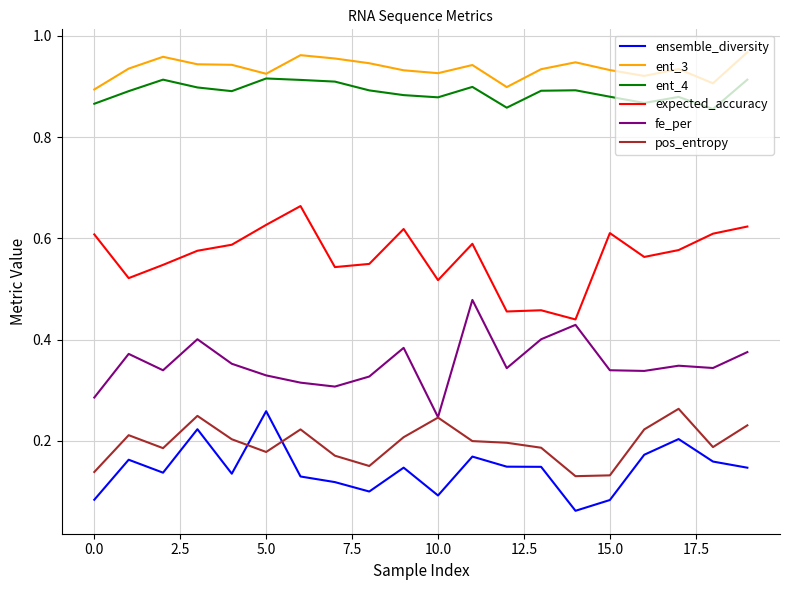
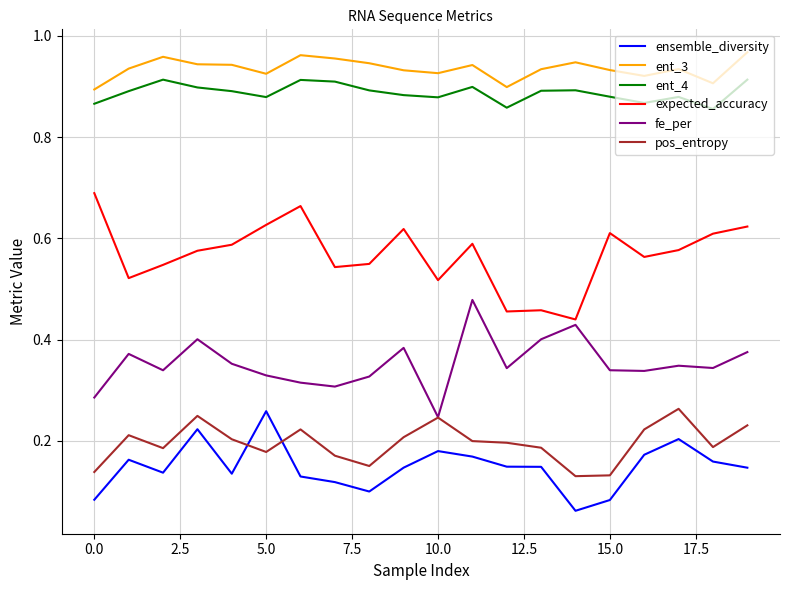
  {
    "ensemble_diversity": {
      "0.0": 0.08,
      "5.0": 0.26,
-     "10.0": 0.09,
+     "10.0": 0.18,
      "15.0": 0.08
    },
    "ent_3": {
      "0.0": 0.89,
      "5.0": 0.93,
      "10.0": 0.93,
      "15.0": 0.93
    },
    "ent_4": {
      "0.0": 0.87,
-     "5.0": 0.92,
+     "5.0": 0.88,
      "10.0": 0.88,
      "15.0": 0.88
    },
    "expected_accuracy": {
-     "0.0": 0.61,
+     "0.0": 0.69,
      "5.0": 0.63,
      "10.0": 0.52,
      "15.0": 0.61
    },
    "fe_per": {
      "0.0": 0.29,
      "5.0": 0.33,
      "15.0": 0.34
    },
    "pos_entropy": {
      "0.0": 0.14,
      "5.0": 0.18,
      "15.0": 0.13
    }
  }
